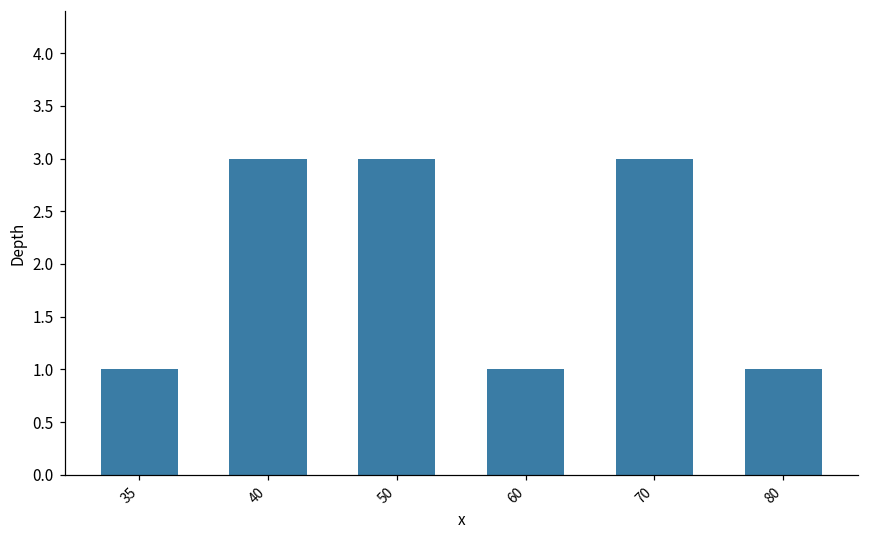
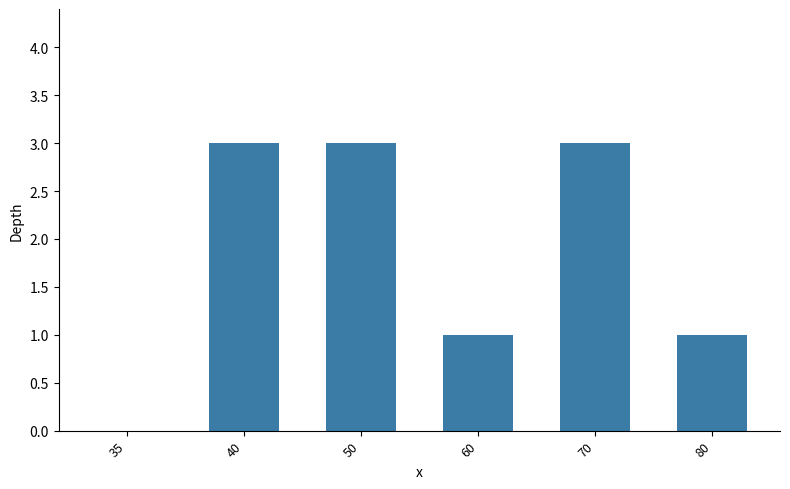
  {
-   "35": 1,
+   "35": 0,
    "40": 3,
    "50": 3,
    "60": 1,
    "70": 3,
    "80": 1
  }
